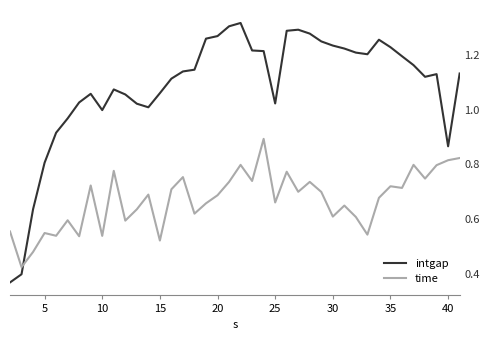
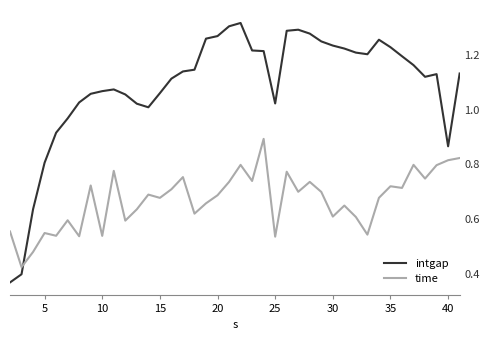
  {
    "intgap": {
      "5": 0.81,
-     "10": 1.00,
+     "10": 1.07,
      "15": 1.06,
      "20": 1.27,
      "25": 1.02,
      "30": 1.23,
      "35": 1.23,
      "40": 0.87
    },
    "time": {
      "5": 0.55,
      "10": 0.54,
-     "15": 0.52,
+     "15": 0.68,
      "20": 0.69,
-     "25": 0.66,
+     "25": 0.54,
      "30": 0.61,
      "35": 0.72,
      "40": 0.81
    }
  }
